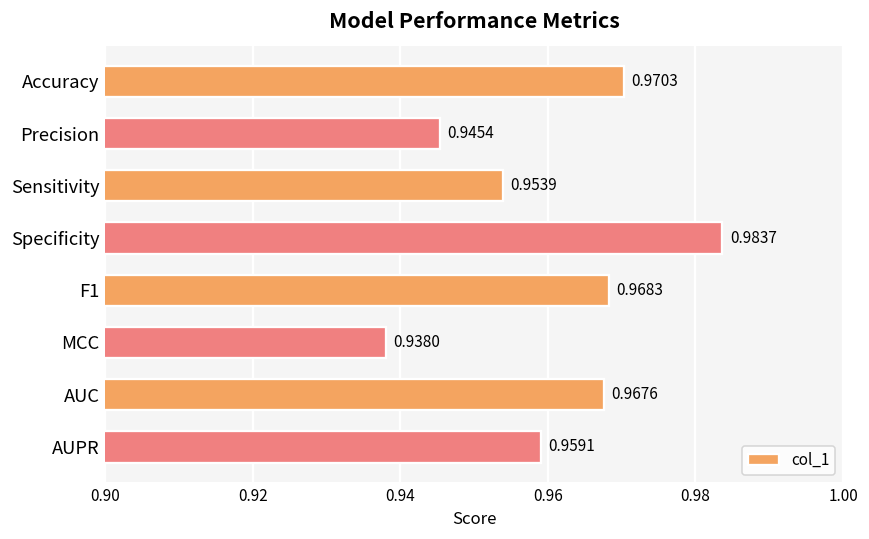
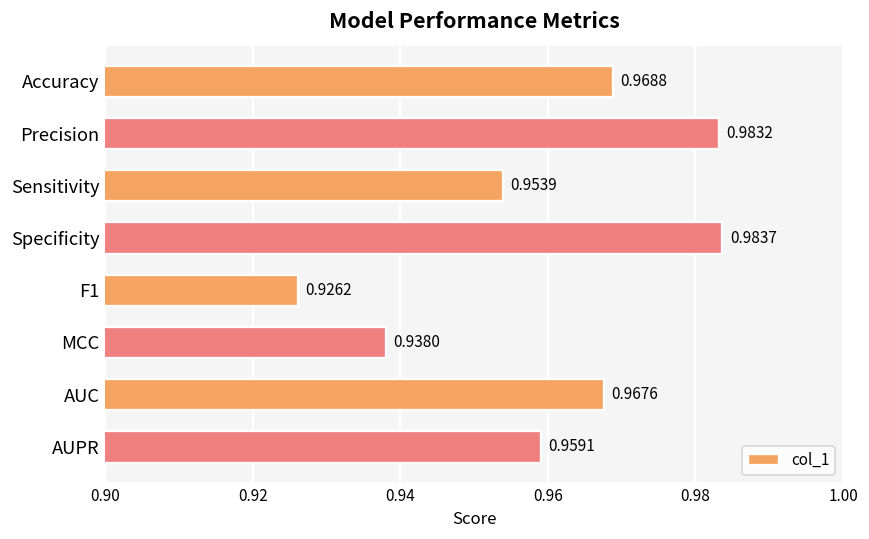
  {
-   "Accuracy": 0.9703,
-   "Precision": 0.9454,
+   "Accuracy": 0.9688,
+   "Precision": 0.9832,
    "Sensitivity": 0.9539,
    "Specificity": 0.9837,
-   "F1": 0.9683,
+   "F1": 0.9262,
    "MCC": 0.9380,
    "AUC": 0.9676,
    "AUPR": 0.9591
  }
